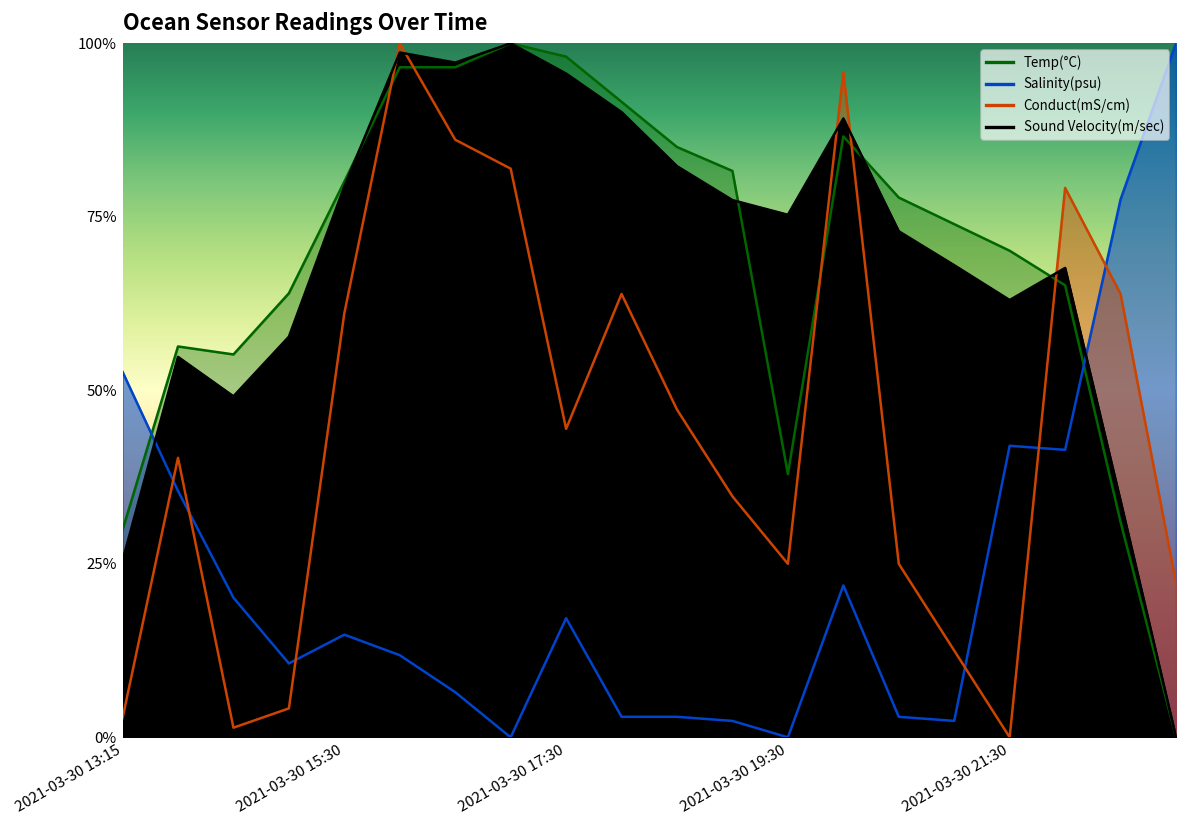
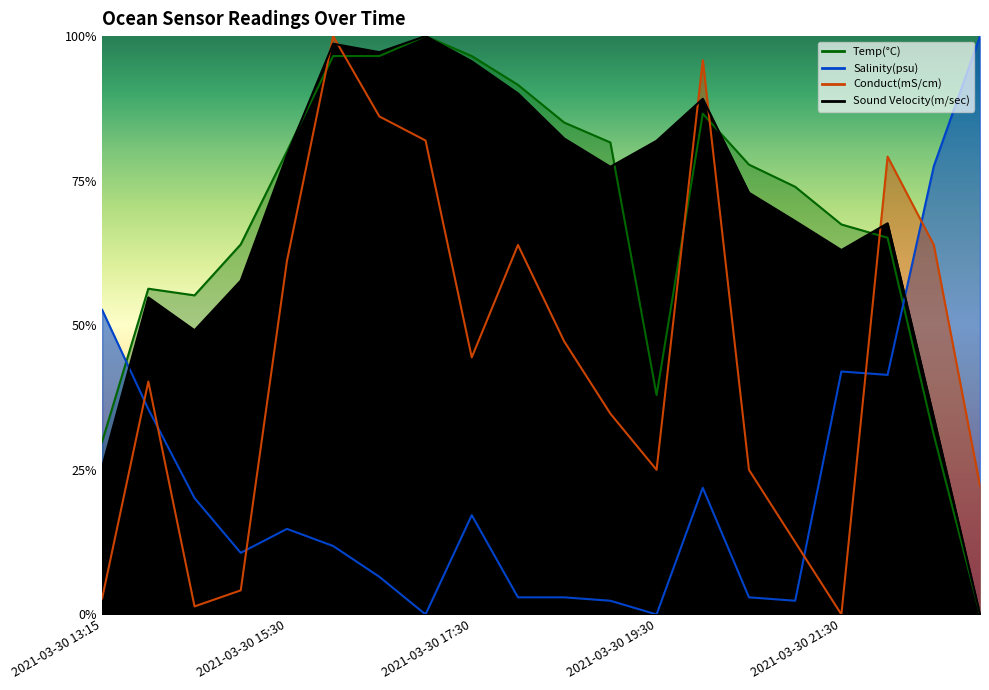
  {
    "Temp(°C)": {
      "2021-03-30 13:15": "30%",
      "2021-03-30 15:30": "80%",
-     "2021-03-30 17:30": "98%",
+     "2021-03-30 17:30": "97%",
      "2021-03-30 19:30": "38%",
-     "2021-03-30 21:30": "70%"
+     "2021-03-30 21:30": "67%"
    },
    "Salinity(psu)": {
      "2021-03-30 13:15": "53%",
      "2021-03-30 15:30": "15%",
      "2021-03-30 17:30": "17%",
      "2021-03-30 19:30": "0%",
      "2021-03-30 21:30": "42%"
    },
    "Conduct(mS/cm)": {
      "2021-03-30 13:15": "3%",
      "2021-03-30 15:30": "61%",
      "2021-03-30 17:30": "44%",
      "2021-03-30 19:30": "25%",
      "2021-03-30 21:30": "0%"
    },
    "Sound Velocity(m/sec)": {
      "2021-03-30 13:15": "25%",
      "2021-03-30 15:30": "79%",
      "2021-03-30 17:30": "96%",
-     "2021-03-30 19:30": "75%",
+     "2021-03-30 19:30": "82%",
      "2021-03-30 21:30": "63%"
    }
  }
